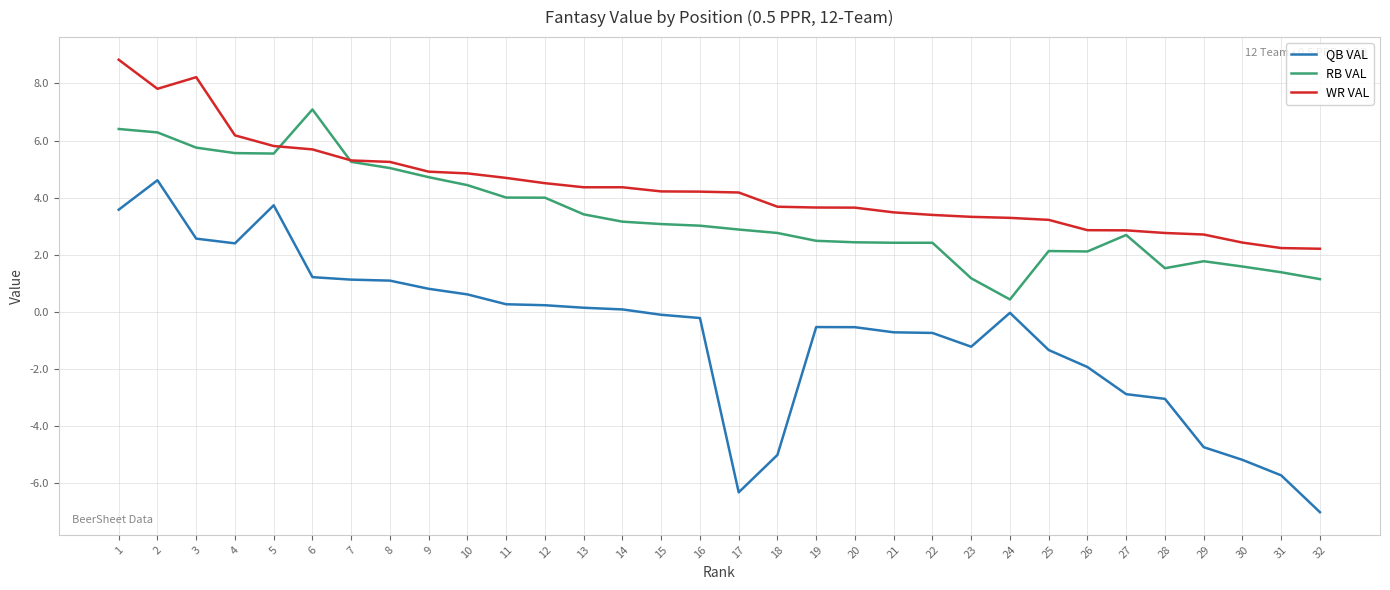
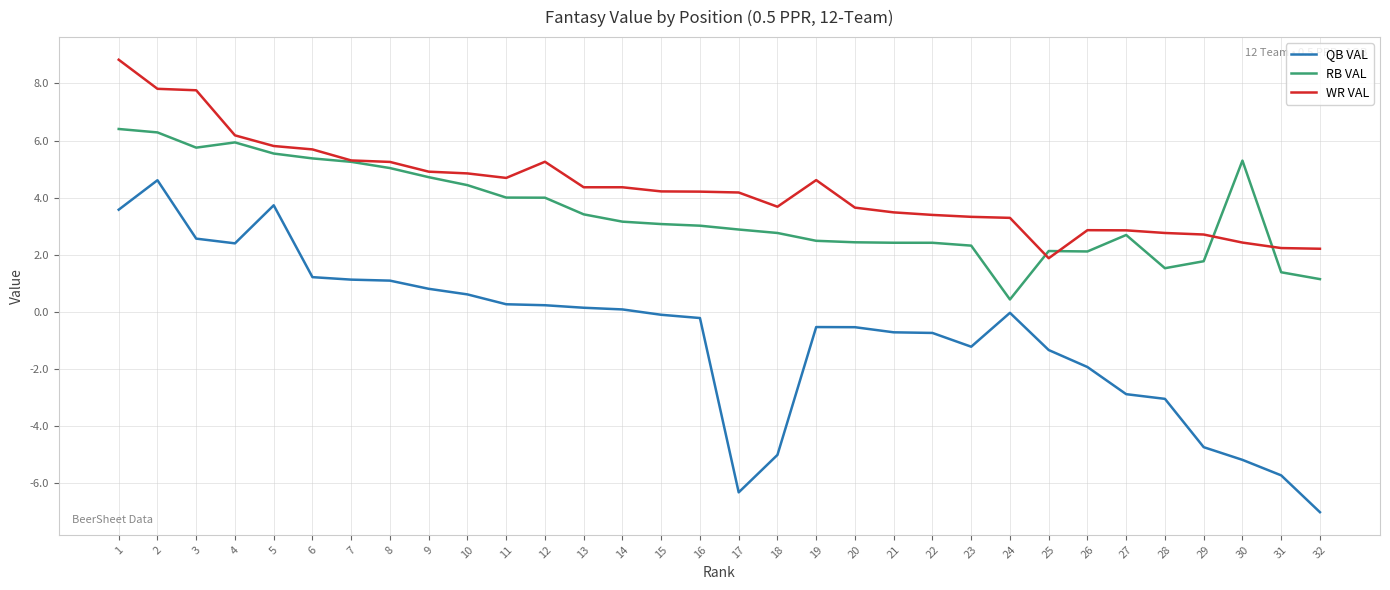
  {
    "QB VAL": {
      "1": 3.6,
      "2": 4.6,
      "3": 2.6,
      "4": 2.4,
      "5": 3.7,
      "6": 1.2,
      "7": 1.1,
      "8": 1.1,
      "9": 0.8,
      "10": 0.6,
      "11": 0.3,
      "12": 0.2,
      "13": 0.2,
      "14": 0.1,
      "15": -0.1,
      "16": -0.2,
      "17": -6.3,
      "18": -5.0,
      "19": -0.5,
      "20": -0.5,
      "21": -0.7,
      "22": -0.7,
      "23": -1.2,
      "24": 0.0,
      "25": -1.3,
      "26": -1.9,
      "27": -2.9,
      "28": -3.0,
      "29": -4.7,
      "30": -5.2,
      "31": -5.7,
      "32": -7.0
    },
    "RB VAL": {
      "1": 6.4,
      "2": 6.3,
      "3": 5.8,
-     "4": 5.6,
+     "4": 5.9,
      "5": 5.5,
-     "6": 7.1,
+     "6": 5.4,
      "8": 5.0,
      "9": 4.7,
      "10": 4.4,
      "11": 4.0,
      "12": 4.0,
      "13": 3.4,
      "14": 3.2,
      "15": 3.1,
      "16": 3.0,
      "17": 2.9,
      "18": 2.8,
      "19": 2.5,
      "20": 2.4,
      "21": 2.4,
      "22": 2.4,
-     "23": 1.2,
+     "23": 2.3,
      "24": 0.4,
      "25": 2.1,
      "26": 2.1,
      "27": 2.7,
      "28": 1.5,
      "29": 1.8,
-     "30": 1.6,
+     "30": 5.3,
      "31": 1.4,
      "32": 1.2
    },
    "WR VAL": {
      "1": 8.8,
      "2": 7.8,
-     "3": 8.2,
+     "3": 7.8,
      "4": 6.2,
      "5": 5.8,
      "6": 5.7,
      "8": 5.3,
      "9": 4.9,
      "10": 4.9,
      "11": 4.7,
-     "12": 4.5,
+     "12": 5.3,
      "13": 4.4,
      "14": 4.4,
      "15": 4.2,
      "16": 4.2,
      "17": 4.2,
      "18": 3.7,
-     "19": 3.7,
+     "19": 4.6,
      "20": 3.7,
      "21": 3.5,
      "22": 3.4,
      "23": 3.3,
      "24": 3.3,
-     "25": 3.2,
+     "25": 1.9,
      "26": 2.9,
      "27": 2.9,
      "28": 2.8,
      "29": 2.7,
      "30": 2.4,
      "31": 2.2,
      "32": 2.2
    }
  }
